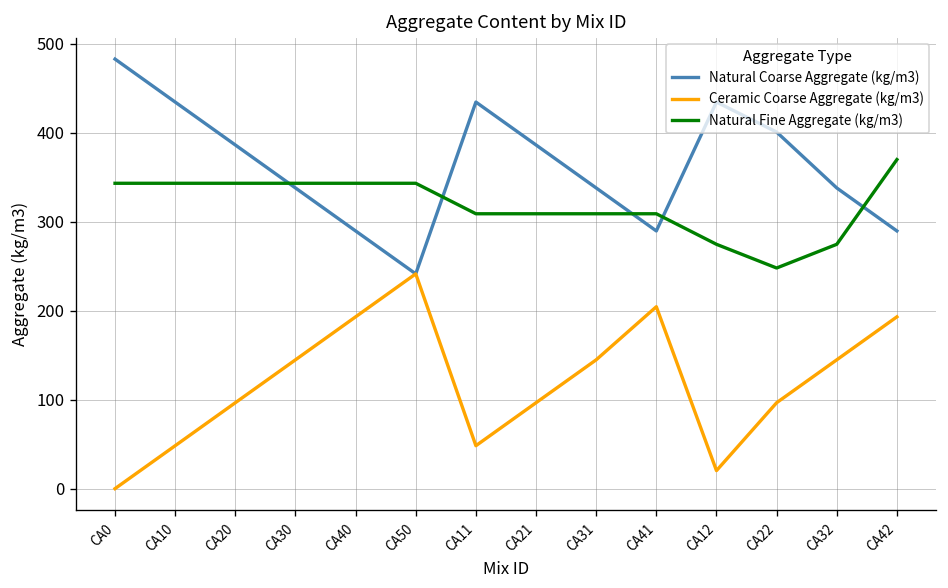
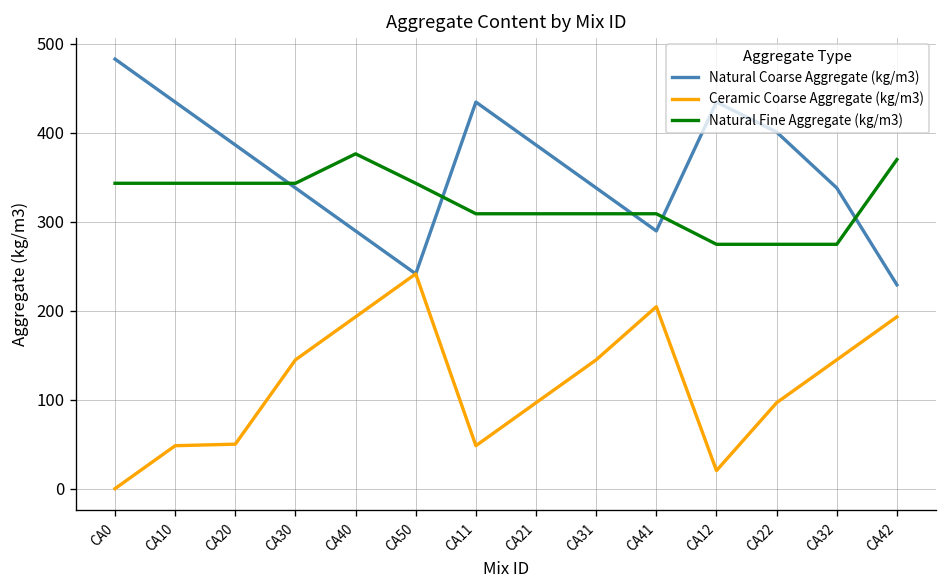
  {
    "Natural Coarse Aggregate (kg/m3)": {
      "CA0": 480,
      "CA10": 430,
      "CA20": 390,
      "CA30": 340,
      "CA40": 290,
      "CA11": 430,
      "CA21": 390,
      "CA31": 340,
      "CA41": 290,
      "CA22": 400,
      "CA32": 340,
-     "CA42": 290
+     "CA42": 230
    },
    "Ceramic Coarse Aggregate (kg/m3)": {
      "CA0": 0,
      "CA10": 50,
-     "CA20": 100,
+     "CA20": 50,
      "CA30": 140,
      "CA40": 190,
      "CA11": 50,
      "CA21": 100,
      "CA31": 140,
      "CA41": 200,
      "CA12": 20,
      "CA22": 100,
      "CA32": 140,
      "CA42": 190
    },
    "Natural Fine Aggregate (kg/m3)": {
      "CA0": 340,
      "CA10": 340,
      "CA20": 340,
      "CA30": 340,
-     "CA40": 340,
+     "CA40": 380,
      "CA50": 340,
      "CA11": 310,
      "CA21": 310,
      "CA31": 310,
      "CA41": 310,
      "CA12": 270,
-     "CA22": 250,
+     "CA22": 270,
      "CA32": 270,
      "CA42": 370
    }
  }
